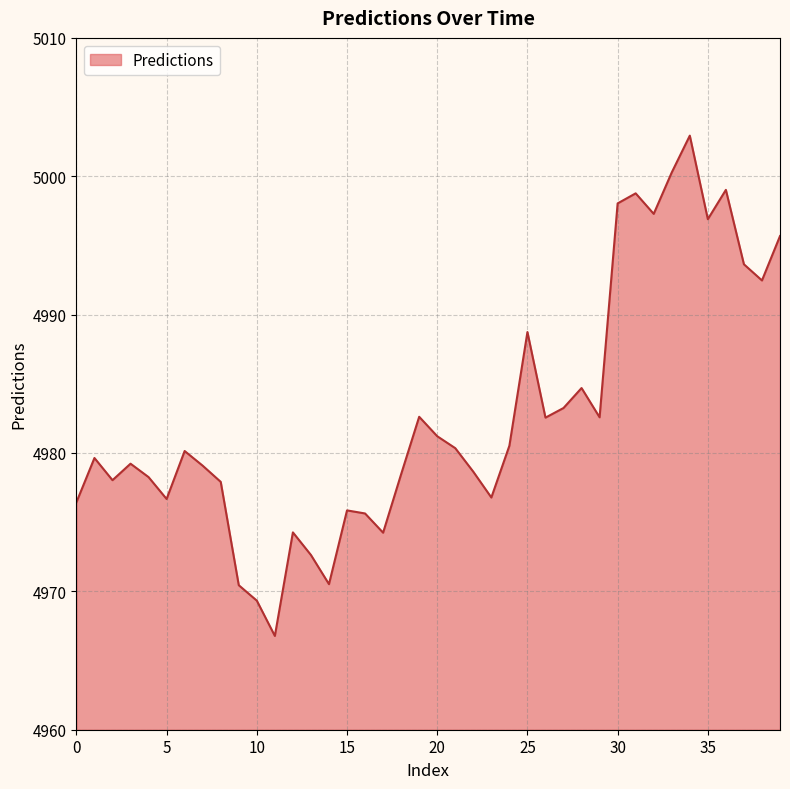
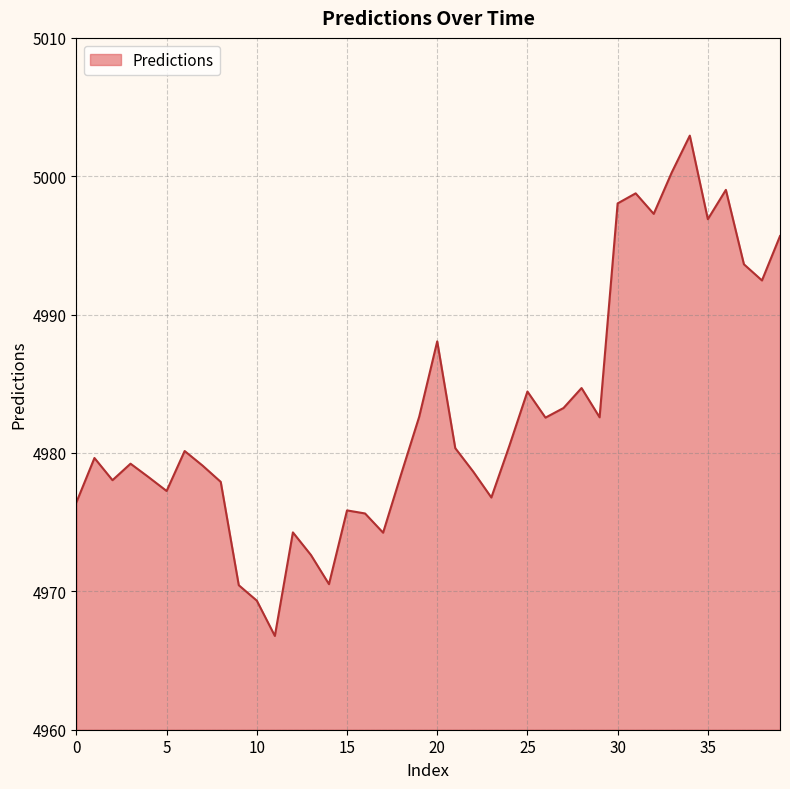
  {
    "0": 4976.4,
-   "5": 4976.7,
+   "5": 4977.3,
    "10": 4969.3,
    "15": 4975.9,
-   "20": 4981.2,
-   "25": 4988.7,
+   "20": 4988.1,
+   "25": 4984.4,
    "30": 4998.0,
    "35": 4996.9
  }
